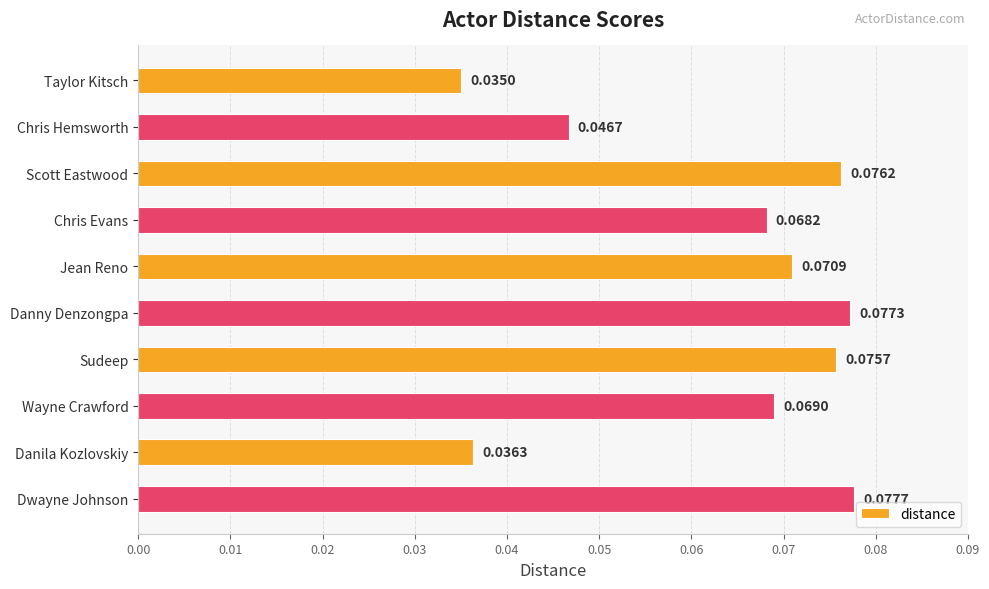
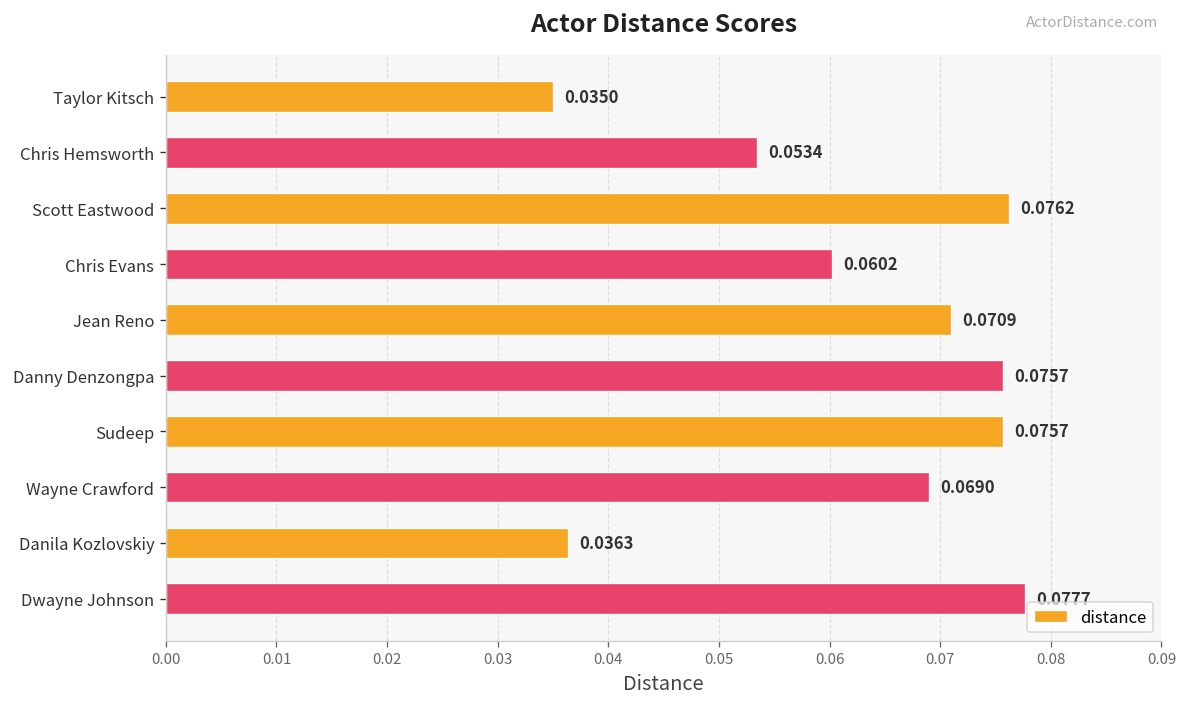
  {
    "Taylor Kitsch": 0.0350,
-   "Chris Hemsworth": 0.0467,
+   "Chris Hemsworth": 0.0534,
    "Scott Eastwood": 0.0762,
-   "Chris Evans": 0.0682,
+   "Chris Evans": 0.0602,
    "Jean Reno": 0.0709,
-   "Danny Denzongpa": 0.0773,
+   "Danny Denzongpa": 0.0757,
    "Sudeep": 0.0757,
    "Wayne Crawford": 0.0690,
    "Danila Kozlovskiy": 0.0363
  }
